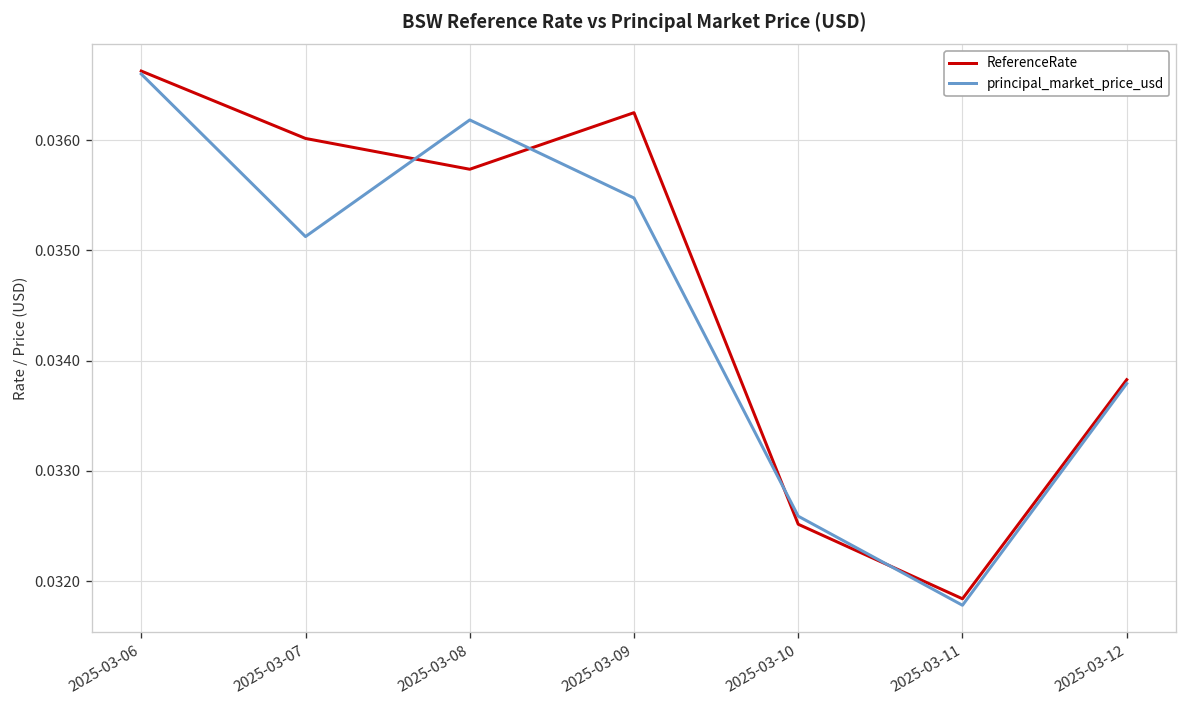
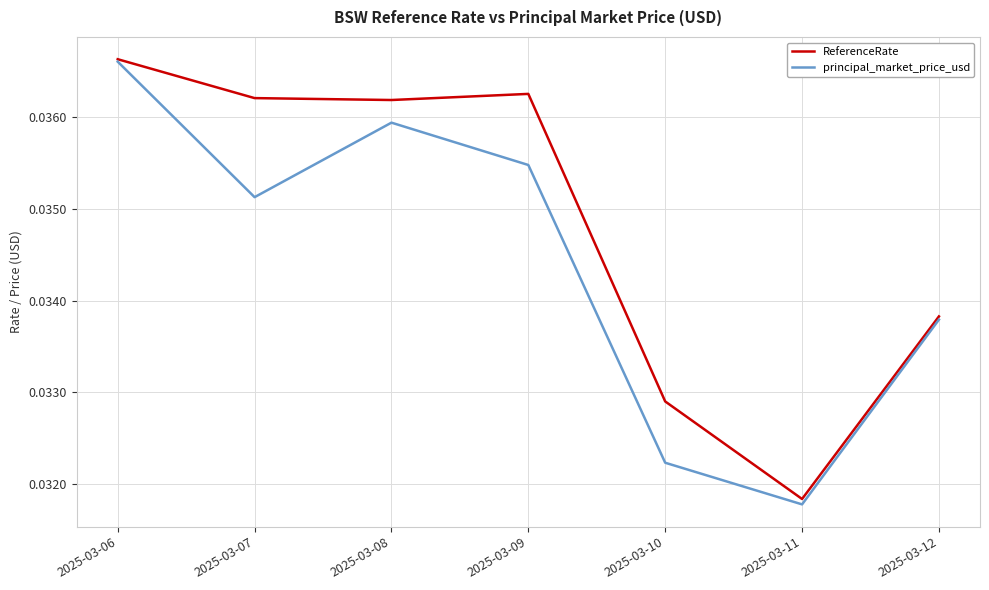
  {
    "ReferenceRate": {
-     "2025-03-07": 0.0360,
-     "2025-03-08": 0.0357,
+     "2025-03-07": 0.0362,
+     "2025-03-08": 0.0362,
      "2025-03-09": 0.0362,
-     "2025-03-10": 0.0325,
+     "2025-03-10": 0.0329,
      "2025-03-11": 0.0318,
      "2025-03-12": 0.0338
    },
    "principal_market_price_usd": {
      "2025-03-07": 0.0351,
-     "2025-03-08": 0.0362,
+     "2025-03-08": 0.0359,
      "2025-03-09": 0.0355,
-     "2025-03-10": 0.0326,
+     "2025-03-10": 0.0322,
      "2025-03-11": 0.0318,
      "2025-03-12": 0.0338
    }
  }
